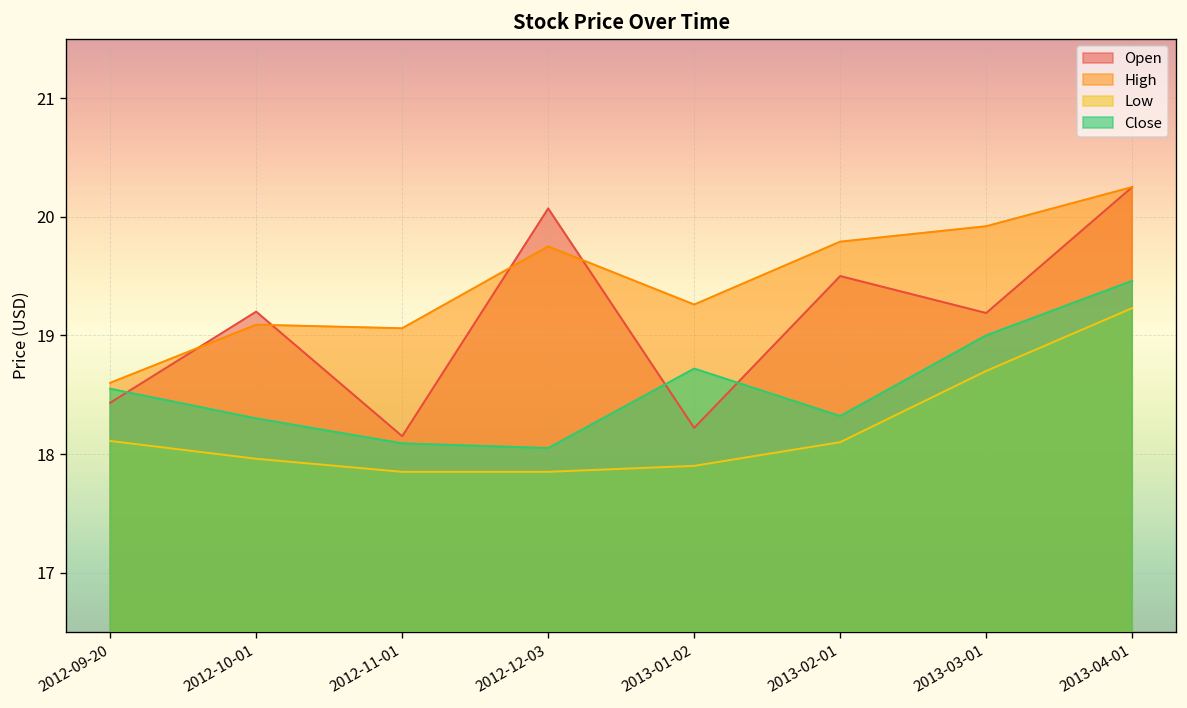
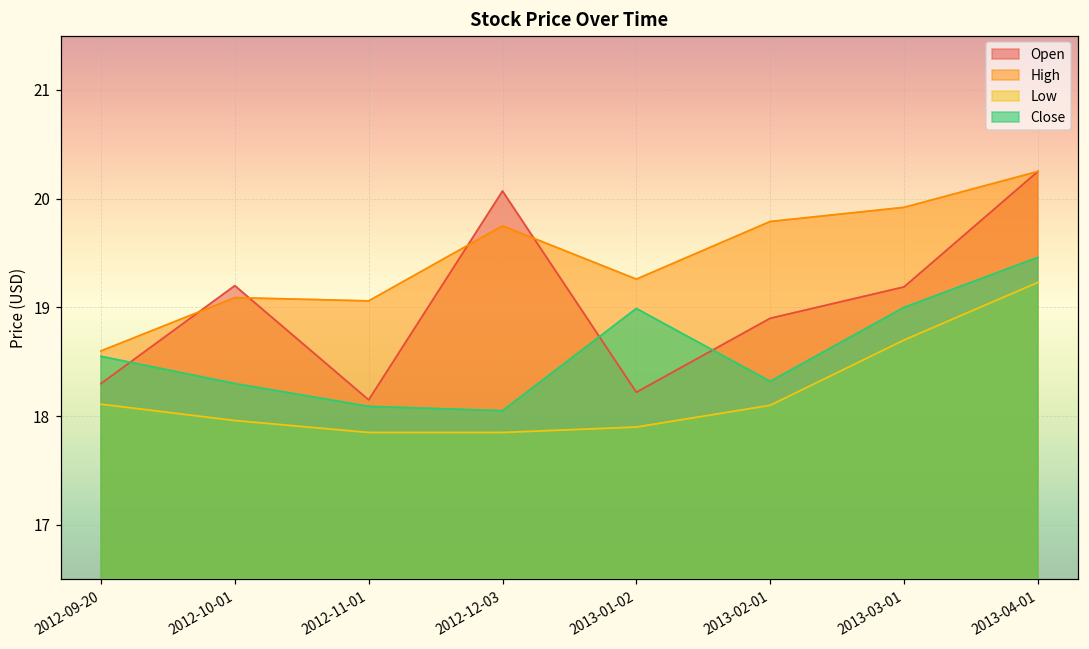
  {
    "Open": {
-     "2012-09-20": 18.4,
+     "2012-09-20": 18.3,
      "2012-10-01": 19.2,
      "2012-11-01": 18.2,
      "2012-12-03": 20.1,
      "2013-01-02": 18.2,
-     "2013-02-01": 19.5,
+     "2013-02-01": 18.9,
      "2013-03-01": 19.2
    },
    "Close": {
      "2012-09-20": 18.5,
      "2012-10-01": 18.3,
      "2012-11-01": 18.1,
      "2012-12-03": 18.0,
-     "2013-01-02": 18.7,
+     "2013-01-02": 19.0,
      "2013-02-01": 18.3,
      "2013-03-01": 19.0,
      "2013-04-01": 19.5
    }
  }
